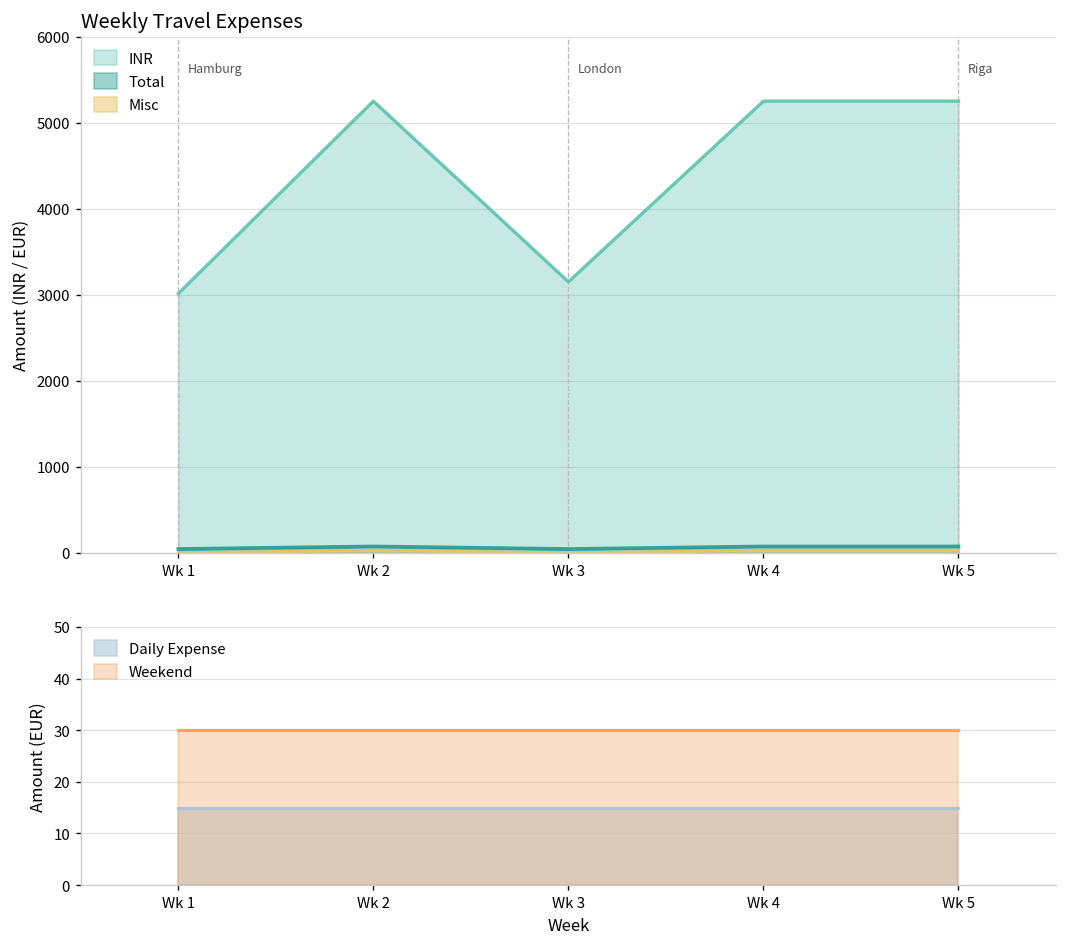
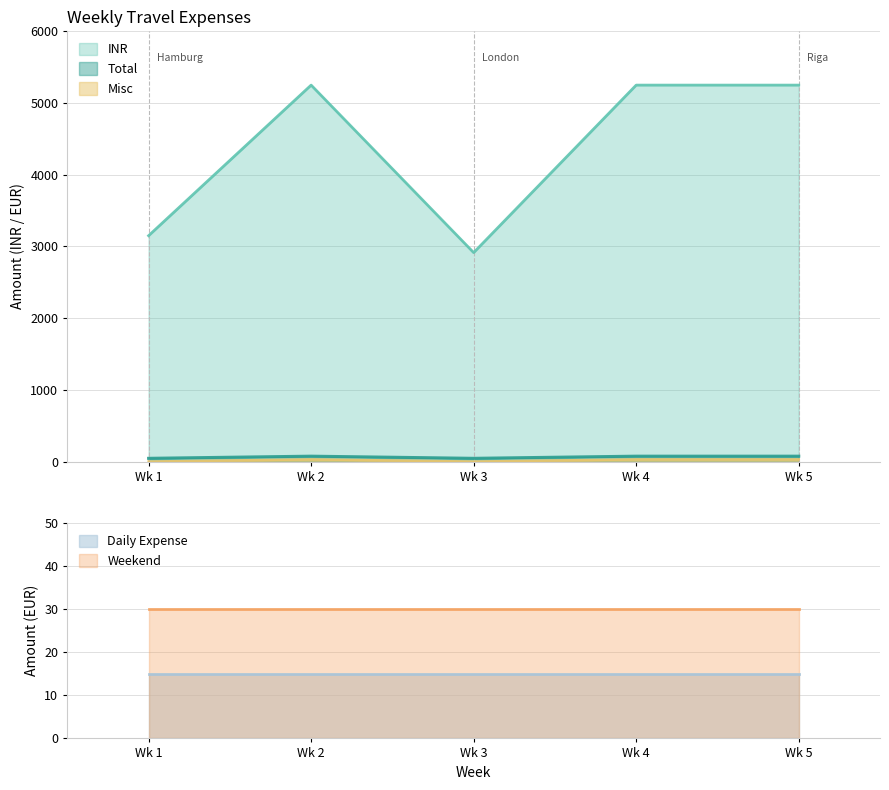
  {
    "Weekly Travel Expenses": {
      "INR": {
-       "Wk 1": 3000,
+       "Wk 1": 3200,
        "Wk 2": 5300,
-       "Wk 3": 3200,
+       "Wk 3": 2900,
        "Wk 4": 5300,
        "Wk 5": 5300
      },
      "Total": {
        "Wk 1": 0,
        "Wk 2": 100,
        "Wk 3": 0,
        "Wk 4": 100,
        "Wk 5": 100
      },
      "Misc": {
        "Wk 1": 0,
        "Wk 2": 0,
        "Wk 3": 0,
        "Wk 4": 0,
        "Wk 5": 0
      }
    }
  }
